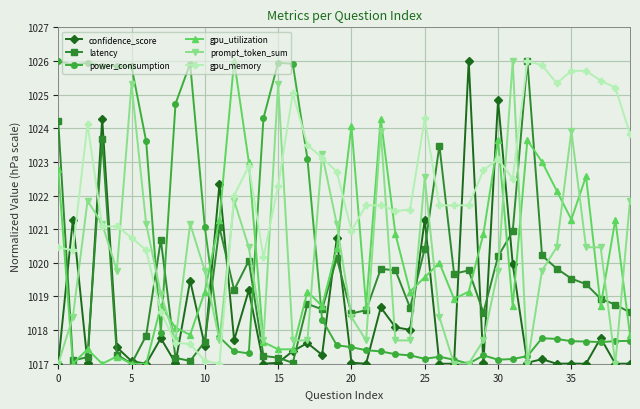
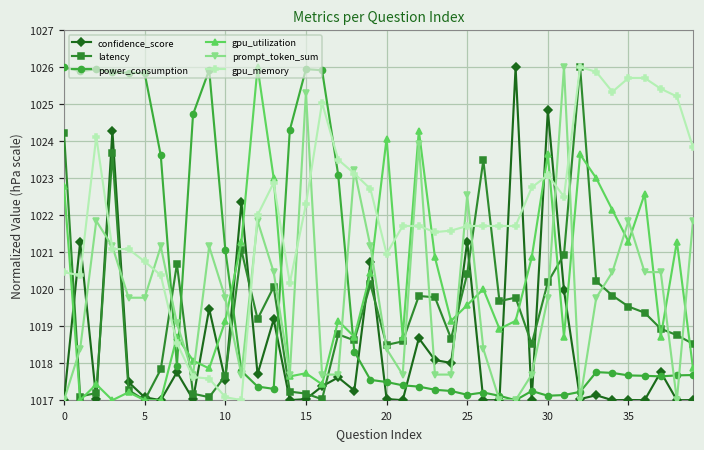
  {
    "gpu_utilization": {
      "0": 1022.8,
      "10": 1019.1,
-     "15": 1017.4,
+     "15": 1017.7,
      "20": 1024.1,
      "25": 1019.6,
      "30": 1023.6,
      "35": 1021.3
    },
    "prompt_token_sum": {
-     "5": 1025.3,
+     "5": 1019.8,
      "10": 1019.8,
      "15": 1025.3,
      "20": 1018.4,
      "25": 1022.5,
      "30": 1019.8,
-     "35": 1023.9
+     "35": 1021.8
    },
    "gpu_memory": {
      "0": 1020.5,
      "5": 1020.8,
      "10": 1017.1,
      "15": 1022.3,
      "20": 1021.0,
-     "25": 1024.3,
+     "25": 1021.7,
      "30": 1023.1,
      "35": 1025.7
    }
  }
